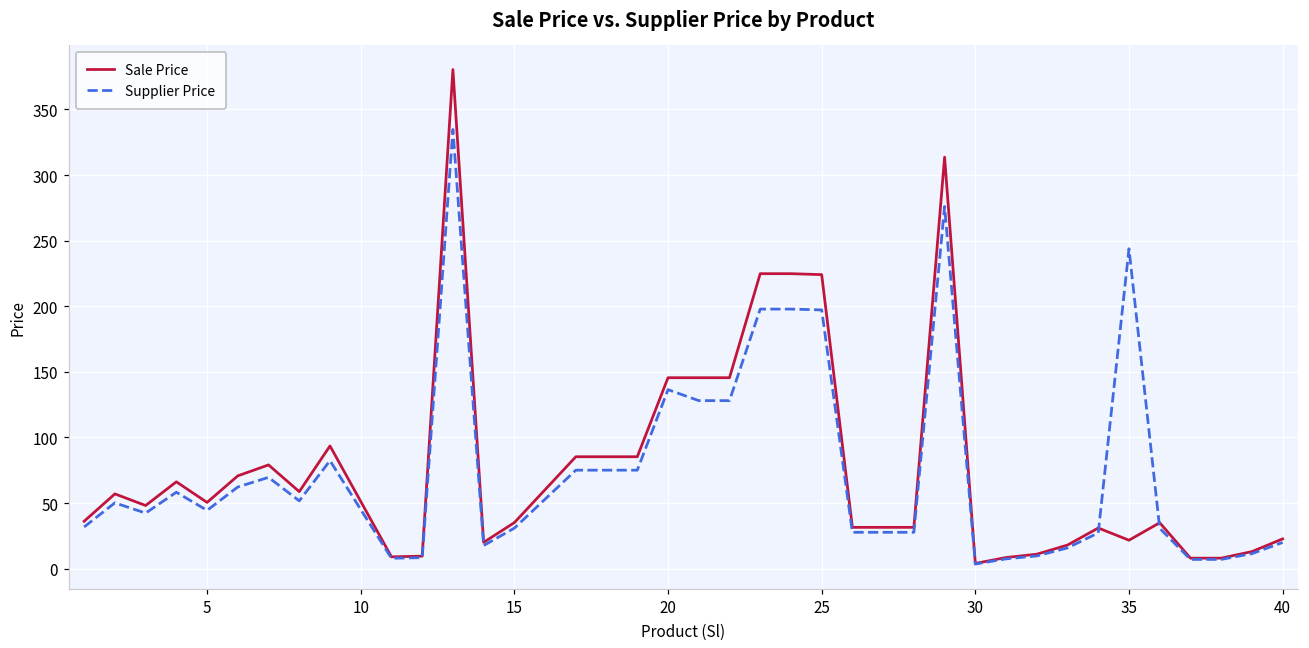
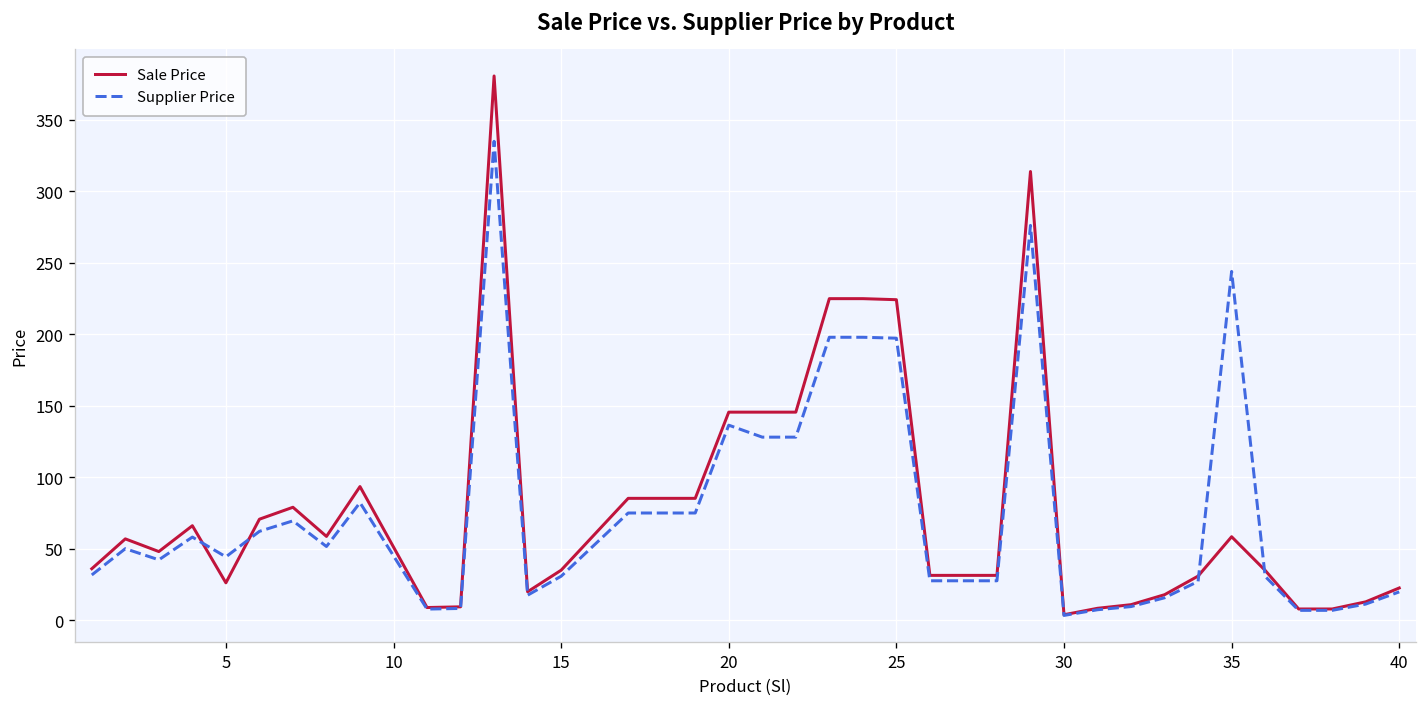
  {
    "Sale Price": {
-     "5": 51,
+     "5": 26,
      "15": 35,
      "20": 146,
      "25": 224,
-     "35": 22,
+     "35": 59,
      "40": 23
    },
    "Supplier Price": {
      "5": 44,
      "15": 31,
      "20": 136,
      "25": 197,
      "35": 244,
      "40": 20
    }
  }
